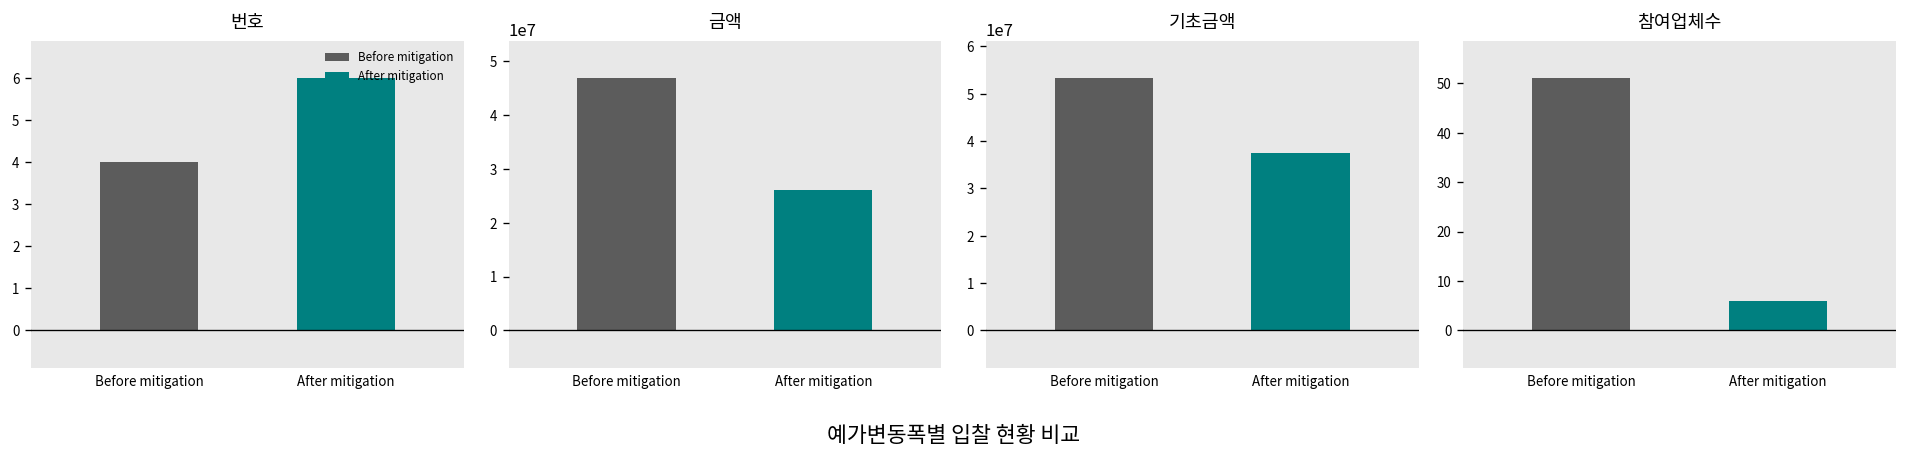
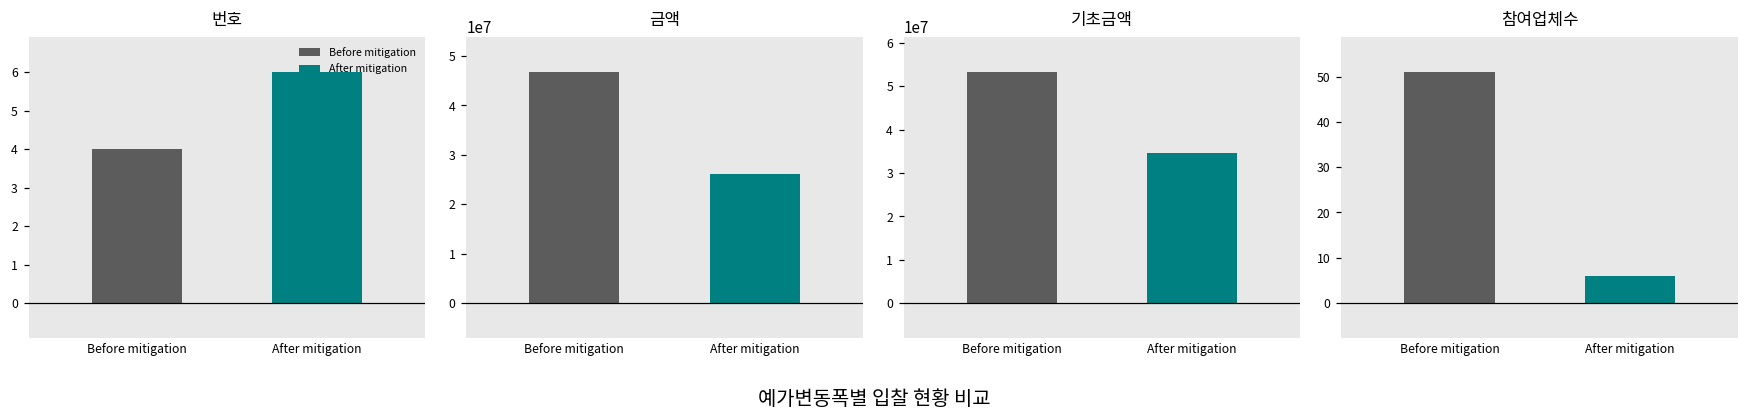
  {
    "번호": {
      "Before mitigation": 4.0,
      "After mitigation": 6.0
    },
    "금액": {
      "Before mitigation": 47000000,
      "After mitigation": 26000000
    },
    "기초금액": {
      "Before mitigation": 53000000,
-     "After mitigation": 38000000
+     "After mitigation": 34000000
    },
    "참여업체수": {
      "Before mitigation": 51,
      "After mitigation": 6
    }
  }
